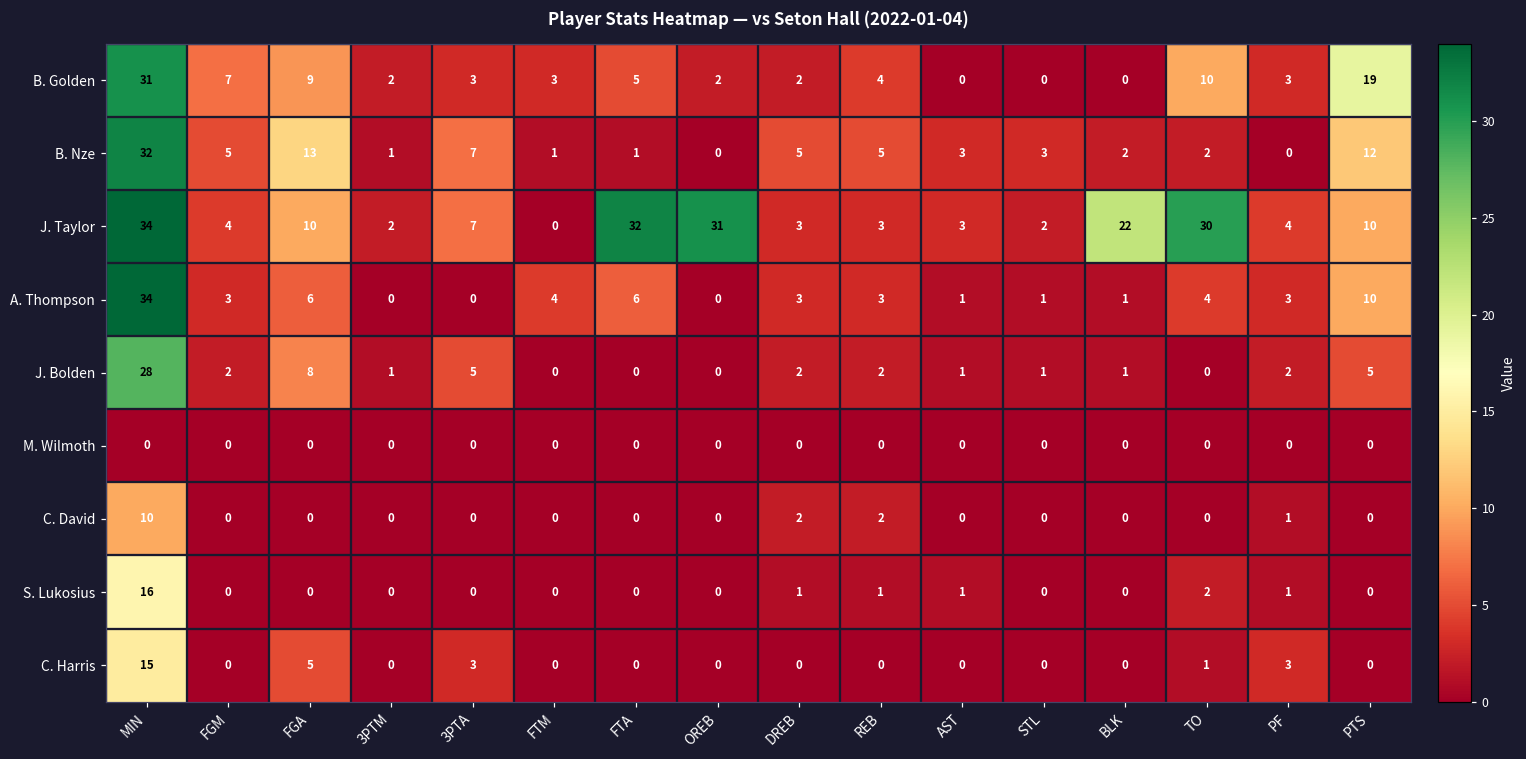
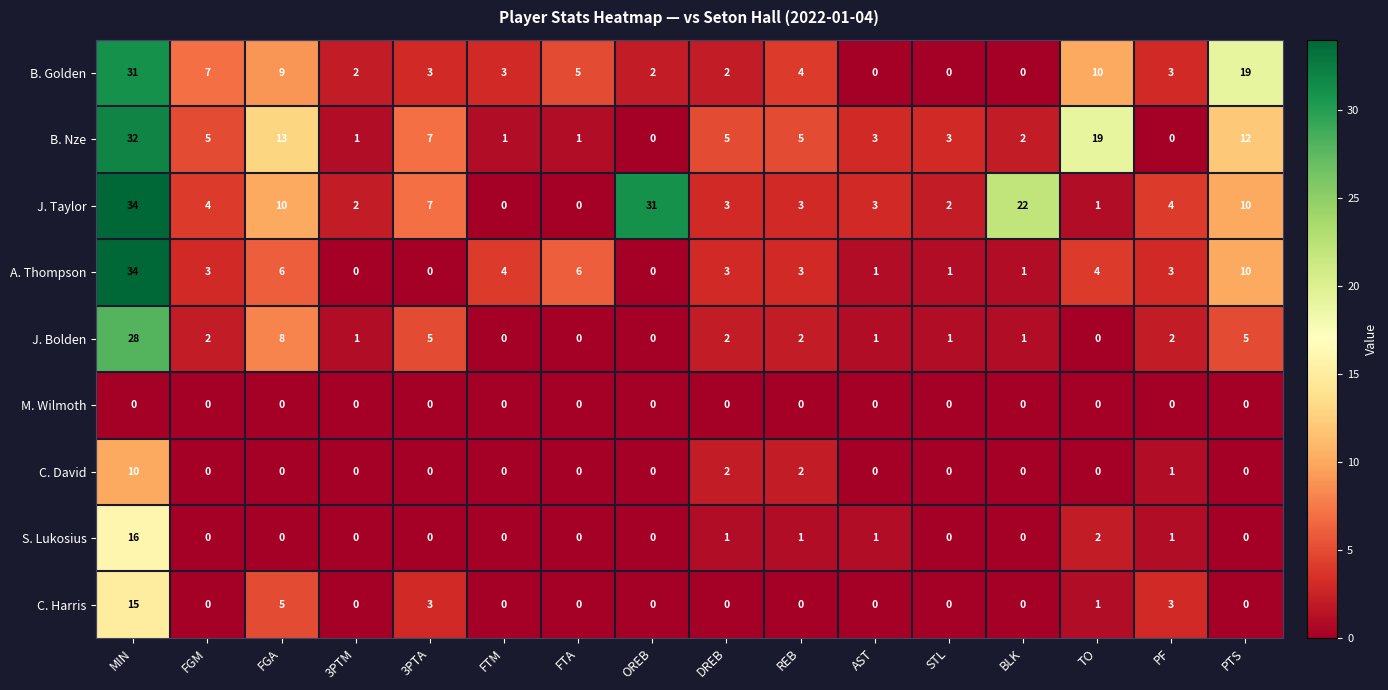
  {
    "B. Golden": {
      "MIN": 31,
      "FGM": 7,
      "FGA": 9,
      "3PTM": 2,
      "3PTA": 3,
      "FTM": 3,
      "FTA": 5,
      "OREB": 2,
      "DREB": 2,
      "REB": 4,
      "AST": 0,
      "STL": 0,
      "BLK": 0,
      "TO": 10,
      "PF": 3,
      "PTS": 19
    },
    "B. Nze": {
      "MIN": 32,
      "FGM": 5,
      "FGA": 13,
      "3PTM": 1,
      "3PTA": 7,
      "FTM": 1,
      "FTA": 1,
      "OREB": 0,
      "DREB": 5,
      "REB": 5,
      "AST": 3,
      "STL": 3,
      "BLK": 2,
-     "TO": 2,
+     "TO": 19,
      "PF": 0,
      "PTS": 12
    },
    "J. Taylor": {
      "MIN": 34,
      "FGM": 4,
      "FGA": 10,
      "3PTM": 2,
      "3PTA": 7,
      "FTM": 0,
-     "FTA": 32,
+     "FTA": 0,
      "OREB": 31,
      "DREB": 3,
      "REB": 3,
      "AST": 3,
      "STL": 2,
      "BLK": 22,
-     "TO": 30,
+     "TO": 1,
      "PF": 4,
      "PTS": 10
    },
    "A. Thompson": {
      "MIN": 34,
      "FGM": 3,
      "FGA": 6,
      "3PTM": 0,
      "3PTA": 0,
      "FTM": 4,
      "FTA": 6,
      "OREB": 0,
      "DREB": 3,
      "REB": 3,
      "AST": 1,
      "STL": 1,
      "BLK": 1,
      "TO": 4,
      "PF": 3,
      "PTS": 10
    },
    "J. Bolden": {
      "MIN": 28,
      "FGM": 2,
      "FGA": 8,
      "3PTM": 1,
      "3PTA": 5,
      "FTM": 0,
      "FTA": 0,
      "OREB": 0,
      "DREB": 2,
      "REB": 2,
      "AST": 1,
      "STL": 1,
      "BLK": 1,
      "TO": 0,
      "PF": 2,
      "PTS": 5
    },
    "M. Wilmoth": {
      "MIN": 0,
      "FGM": 0,
      "FGA": 0,
      "3PTM": 0,
      "3PTA": 0,
      "FTM": 0,
      "FTA": 0,
      "OREB": 0,
      "DREB": 0,
      "REB": 0,
      "AST": 0,
      "STL": 0,
      "BLK": 0,
      "TO": 0,
      "PF": 0,
      "PTS": 0
    },
    "C. David": {
      "MIN": 10,
      "FGM": 0,
      "FGA": 0,
      "3PTM": 0,
      "3PTA": 0,
      "FTM": 0,
      "FTA": 0,
      "OREB": 0,
      "DREB": 2,
      "REB": 2,
      "AST": 0,
      "STL": 0,
      "BLK": 0,
      "TO": 0,
      "PF": 1,
      "PTS": 0
    },
    "S. Lukosius": {
      "MIN": 16,
      "FGM": 0,
      "FGA": 0,
      "3PTM": 0,
      "3PTA": 0,
      "FTM": 0,
      "FTA": 0,
      "OREB": 0,
      "DREB": 1,
      "REB": 1,
      "AST": 1,
      "STL": 0,
      "BLK": 0,
      "TO": 2,
      "PF": 1,
      "PTS": 0
    },
    "C. Harris": {
      "MIN": 15,
      "FGM": 0,
      "FGA": 5,
      "3PTM": 0,
      "3PTA": 3,
      "FTM": 0,
      "FTA": 0,
      "OREB": 0,
      "DREB": 0,
      "REB": 0,
      "AST": 0,
      "STL": 0,
      "BLK": 0,
      "TO": 1,
      "PF": 3,
      "PTS": 0
    }
  }
